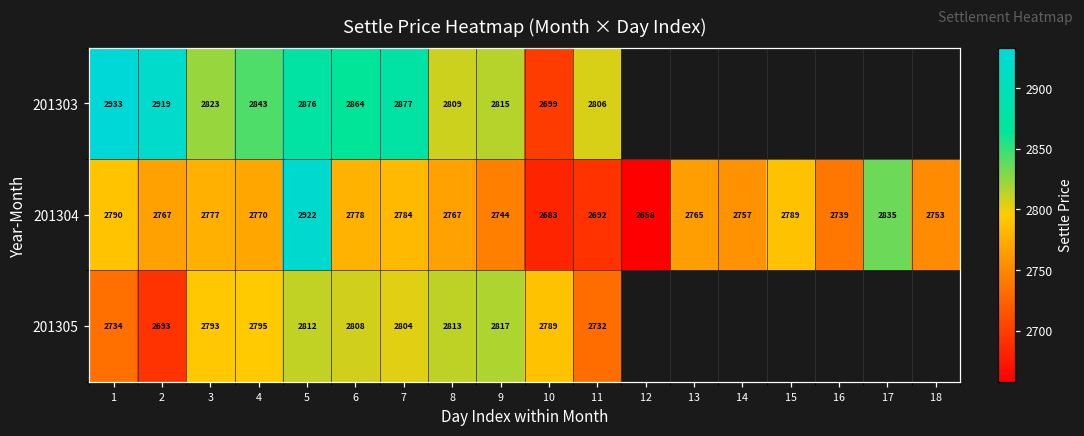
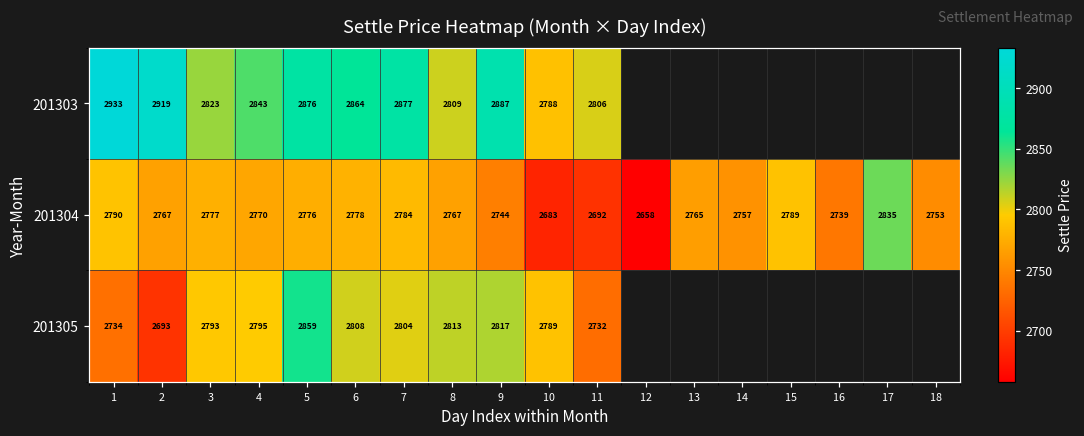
  {
    "201303": {
      "1": 2933,
      "2": 2919,
      "3": 2823,
      "4": 2843,
      "5": 2876,
      "6": 2864,
      "7": 2877,
      "8": 2809,
-     "9": 2815,
-     "10": 2699,
+     "9": 2887,
+     "10": 2788,
      "11": 2806
    },
    "201304": {
      "1": 2790,
      "2": 2767,
      "3": 2777,
      "4": 2770,
-     "5": 2922,
+     "5": 2776,
      "6": 2778,
      "7": 2784,
      "8": 2767,
      "9": 2744,
      "10": 2683,
      "11": 2692,
      "12": 2658,
      "13": 2765,
      "14": 2757,
      "15": 2789,
      "16": 2739,
      "17": 2835,
      "18": 2753
    },
    "201305": {
      "1": 2734,
      "2": 2693,
      "3": 2793,
      "4": 2795,
-     "5": 2812,
+     "5": 2859,
      "6": 2808,
      "7": 2804,
      "8": 2813,
      "9": 2817,
      "10": 2789,
      "11": 2732
    }
  }
